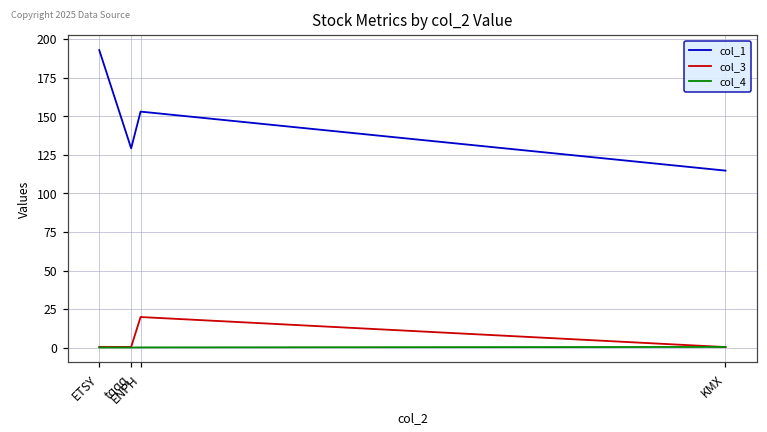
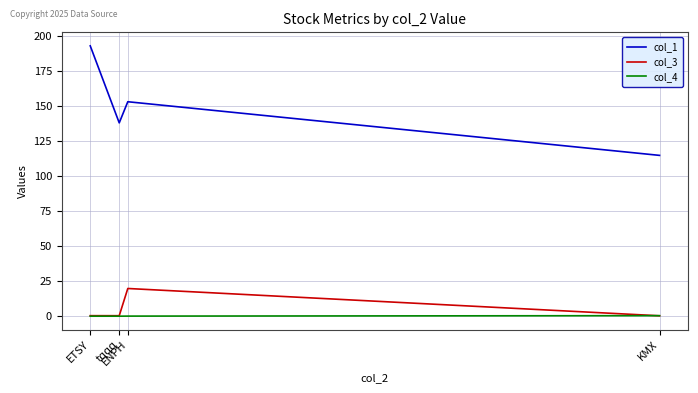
  {
    "col_1": {
      "ETSY": 193,
-     "tqqq": 129,
+     "tqqq": 138,
      "ENPH": 153,
      "KMX": 115
    },
    "col_3": {
      "ENPH": 20
    },
    "col_4": {
      "ENPH": 0
    }
  }
